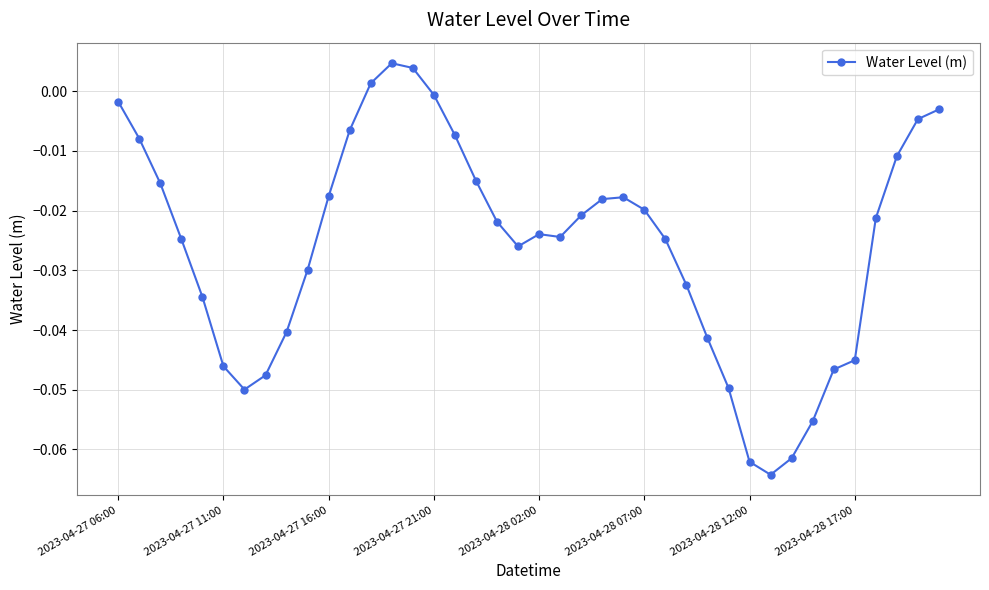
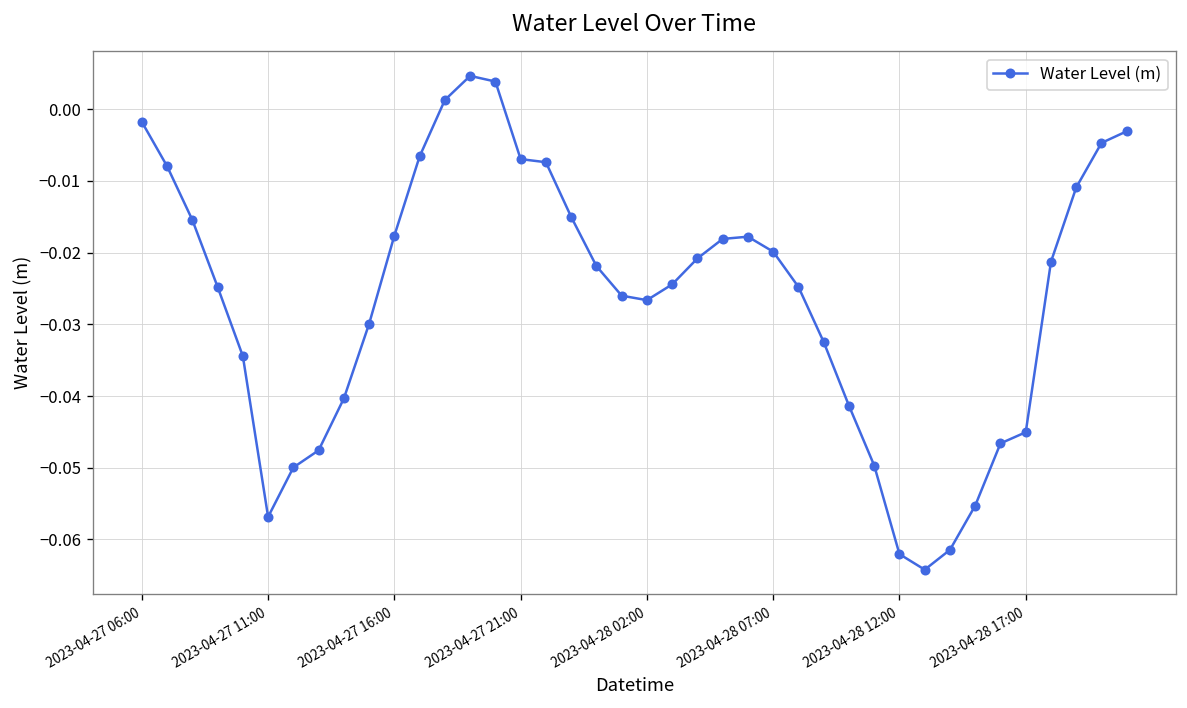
  {
    "2023-04-27 06:00": -0.002,
-   "2023-04-27 11:00": -0.046,
+   "2023-04-27 11:00": -0.057,
    "2023-04-27 16:00": -0.018,
-   "2023-04-27 21:00": -0.001,
-   "2023-04-28 02:00": -0.024,
+   "2023-04-27 21:00": -0.007,
+   "2023-04-28 02:00": -0.027,
    "2023-04-28 07:00": -0.020,
    "2023-04-28 12:00": -0.062,
    "2023-04-28 17:00": -0.045
  }
